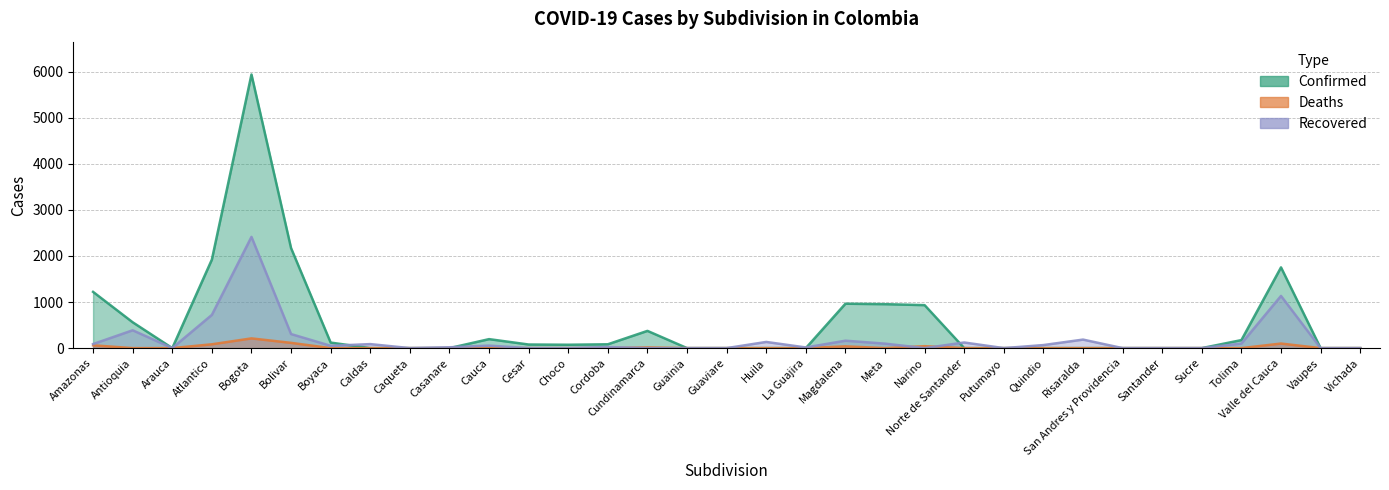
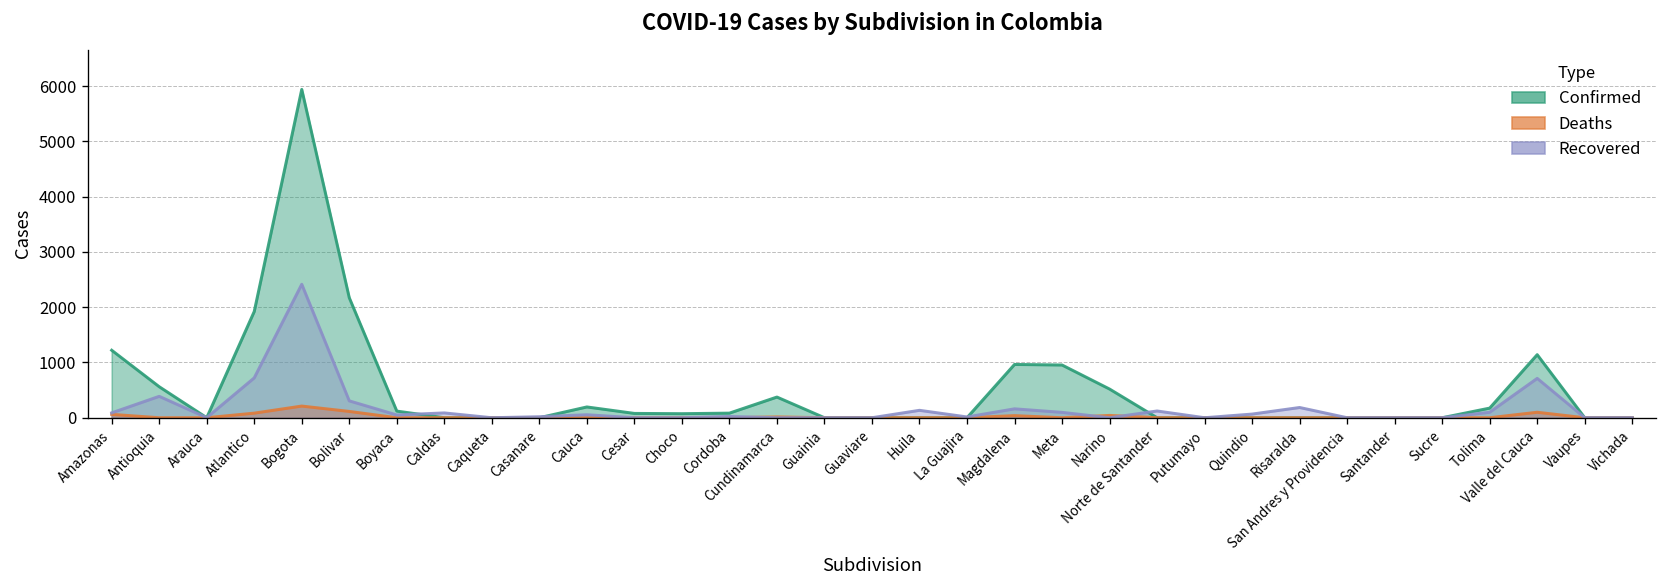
  {
    "Confirmed": {
      "Amazonas": 1200,
      "Antioquia": 600,
      "Atlantico": 1900,
      "Bogota": 5900,
      "Bolivar": 2200,
      "Boyaca": 100,
      "Cauca": 200,
      "Cesar": 100,
      "Choco": 100,
      "Cordoba": 100,
      "Cundinamarca": 400,
      "Magdalena": 1000,
      "Meta": 1000,
-     "Narino": 900,
+     "Narino": 500,
      "Tolima": 200,
-     "Valle del Cauca": 1800
+     "Valle del Cauca": 1100
    },
    "Deaths": {
      "Antioquia": 0,
      "Atlantico": 100,
      "Bogota": 200,
      "Bolivar": 100,
      "Magdalena": 0,
      "Meta": 0,
      "Tolima": 0,
      "Valle del Cauca": 100
    },
    "Recovered": {
      "Antioquia": 400,
      "Atlantico": 700,
      "Bogota": 2400,
      "Bolivar": 300,
      "Caldas": 100,
      "Huila": 100,
      "Magdalena": 200,
      "Meta": 100,
      "Norte de Santander": 100,
      "Quindio": 100,
      "Risaralda": 200,
      "Tolima": 100,
-     "Valle del Cauca": 1100
+     "Valle del Cauca": 700
    }
  }
